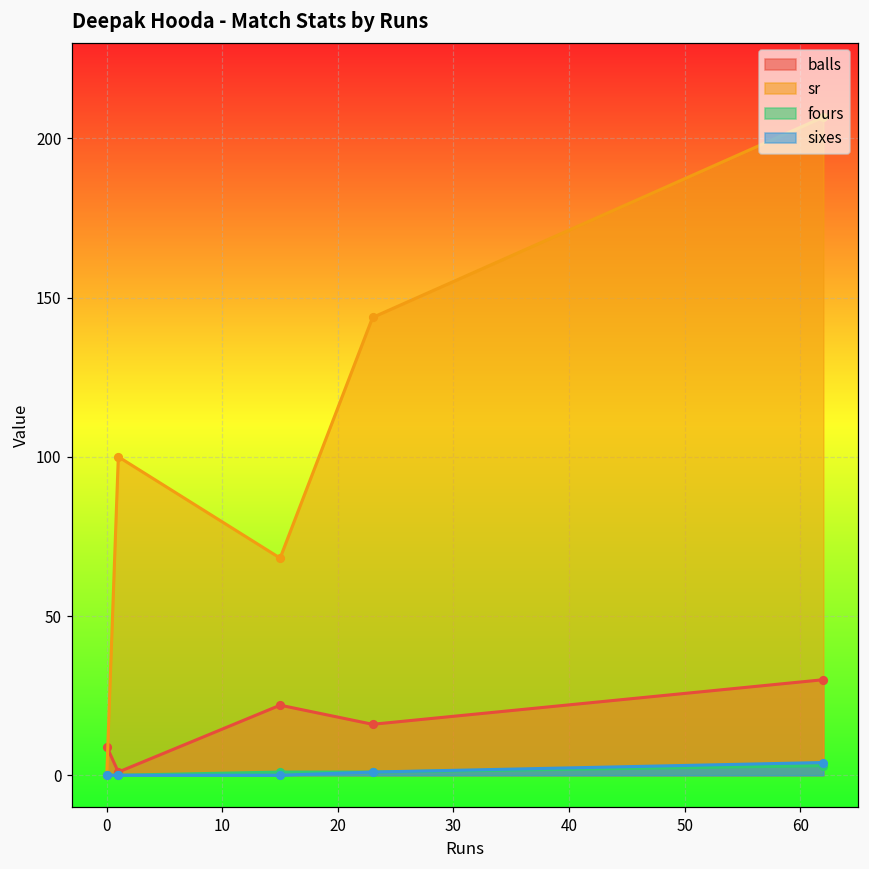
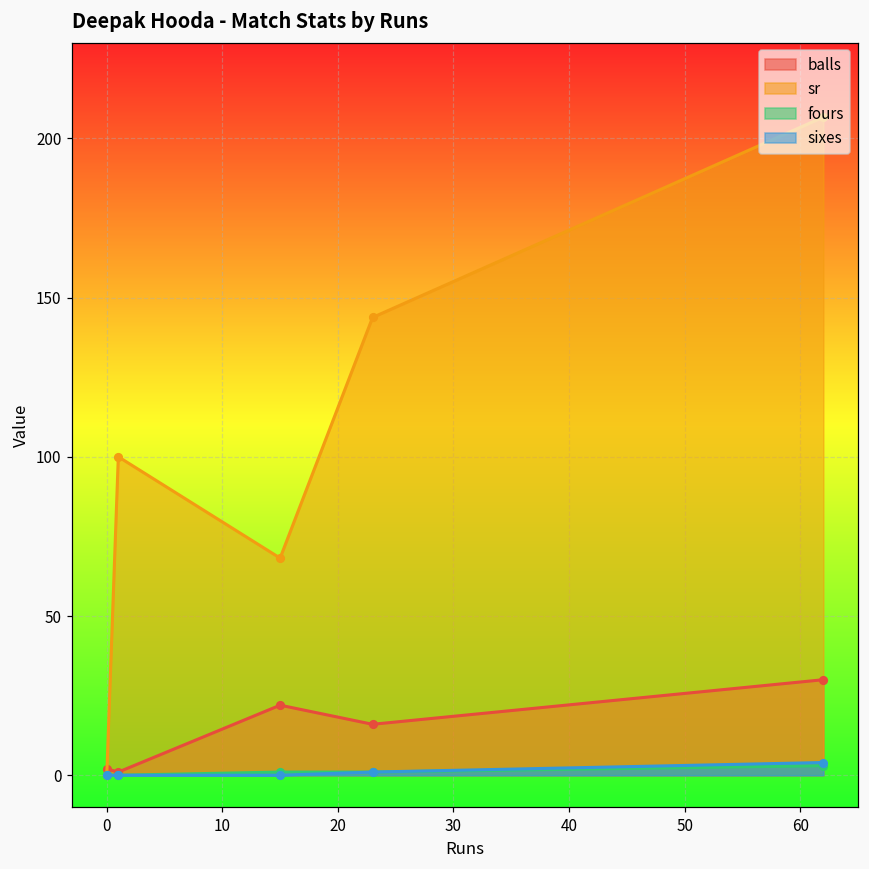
  {
    "balls": {
-     "0": 9
+     "0": 2
    }
  }
